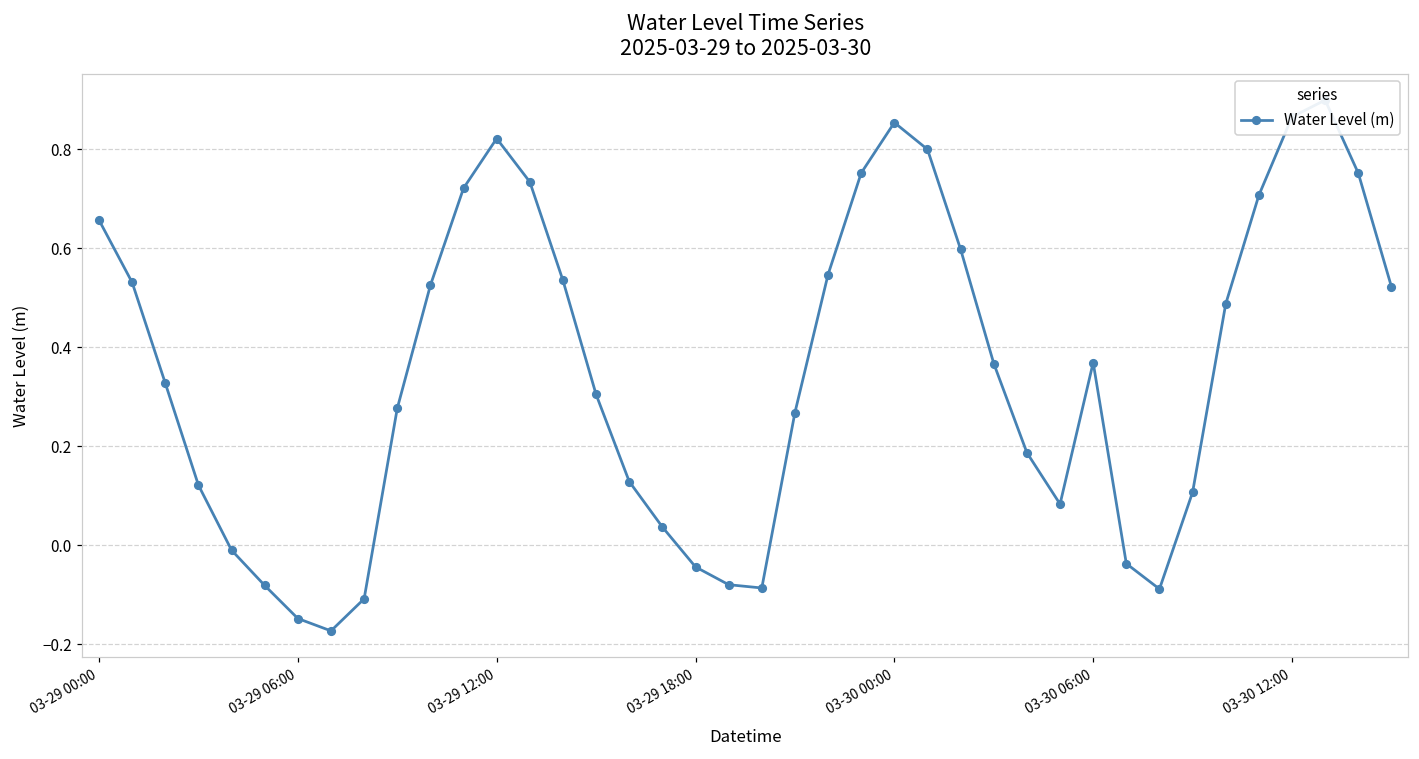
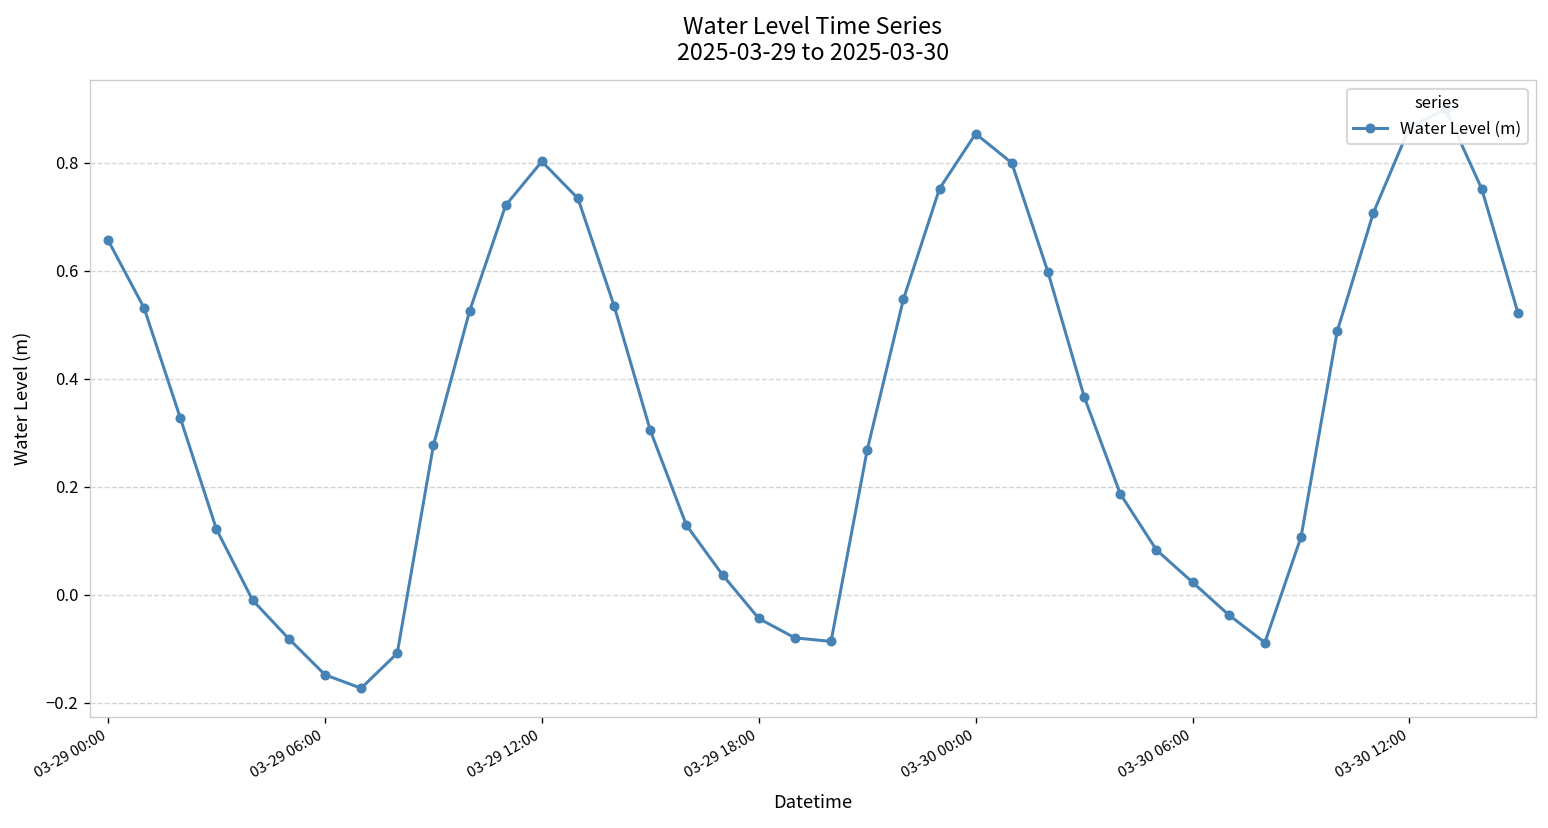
  {
    "03-29 00:00": 0.66,
    "03-29 06:00": -0.15,
-   "03-29 12:00": 0.82,
+   "03-29 12:00": 0.80,
    "03-29 18:00": -0.04,
    "03-30 00:00": 0.85,
-   "03-30 06:00": 0.37
+   "03-30 06:00": 0.02
  }
